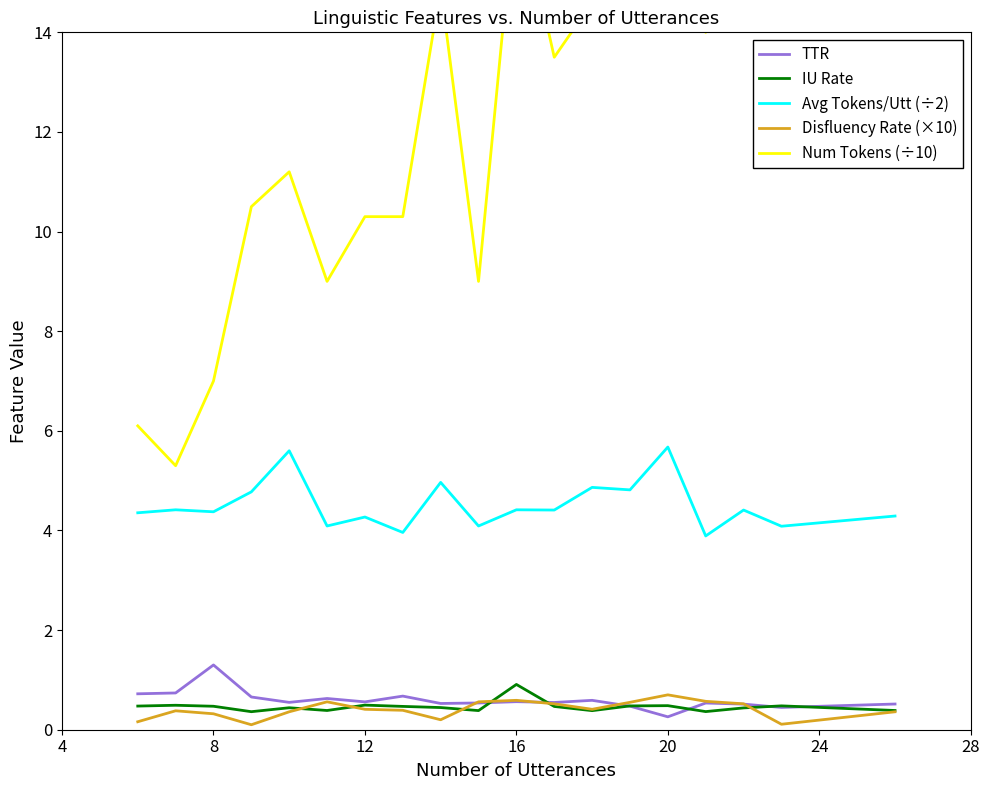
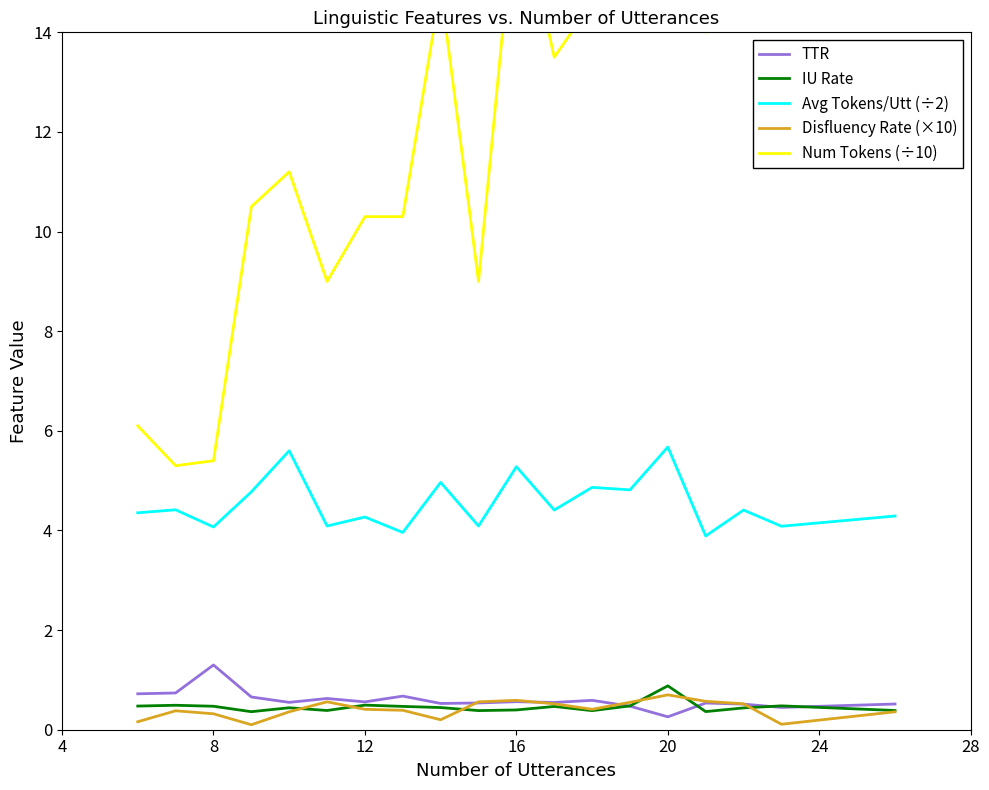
  {
    "TTR": {
      "8": 1.3,
      "12": 0.6,
      "20": 0.3
    },
    "IU Rate": {
      "8": 0.5,
      "12": 0.5,
-     "16": 0.9,
-     "20": 0.5
+     "16": 0.4,
+     "20": 0.9
    },
    "Avg Tokens/Utt (÷2)": {
-     "8": 4.4,
+     "8": 4.1,
      "12": 4.3,
-     "16": 4.4,
+     "16": 5.3,
      "20": 5.7
    },
    "Disfluency Rate (×10)": {
      "8": 0.3,
      "12": 0.4,
      "20": 0.7
    },
    "Num Tokens (÷10)": {
-     "8": 7.0,
+     "8": 5.4,
      "12": 10.3
    }
  }
